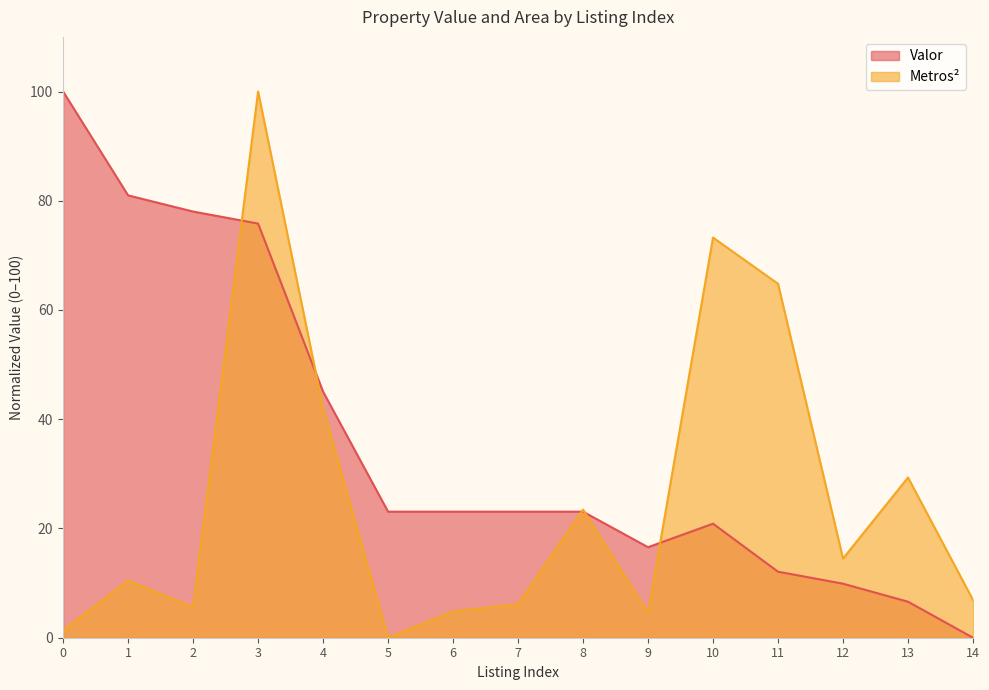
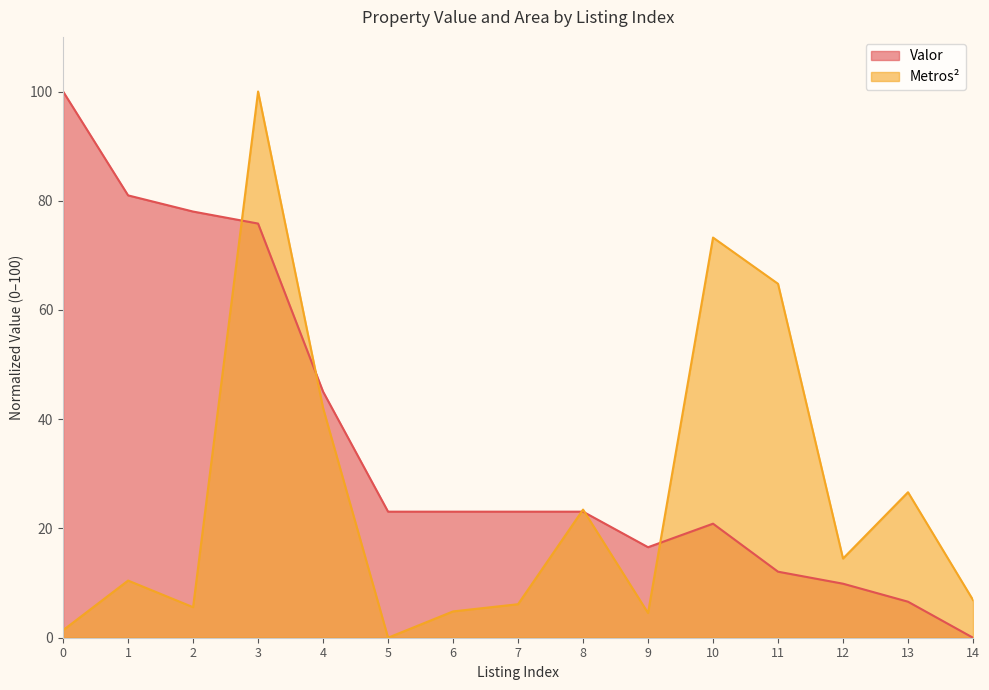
  {
    "Valor": {
      "0": 100,
      "1": 81,
      "2": 78,
      "3": 76,
      "4": 45,
      "5": 23,
      "6": 23,
      "7": 23,
      "9": 17,
      "10": 21,
      "11": 12,
      "12": 10,
      "13": 7,
      "14": 0
    },
    "Metros²": {
      "0": 1,
      "1": 10,
      "2": 6,
      "3": 100,
      "4": 42,
      "5": 0,
      "6": 5,
      "7": 6,
      "9": 5,
      "10": 73,
      "11": 65,
      "12": 14,
-     "13": 29,
+     "13": 27,
      "14": 7
    }
  }
